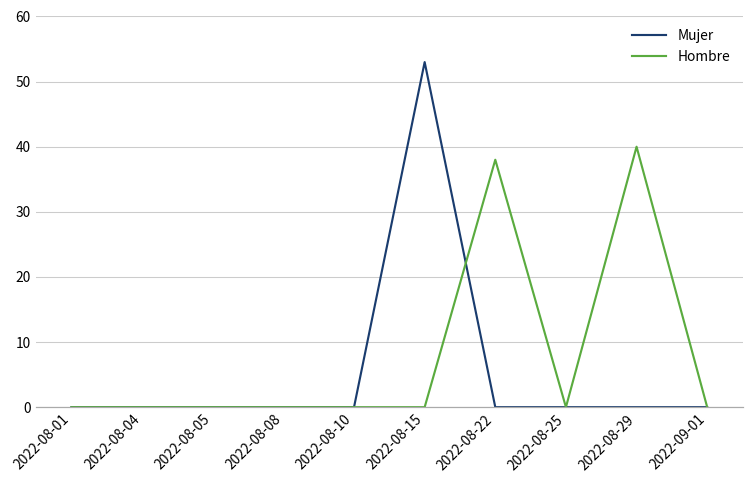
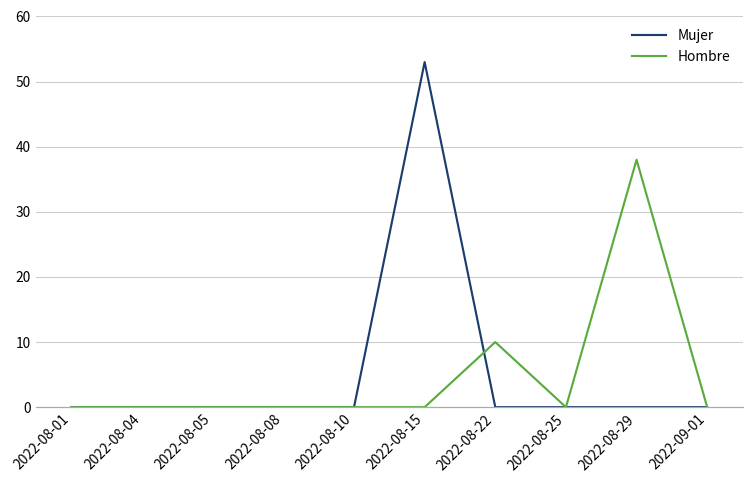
  {
    "Mujer": {
      "2022-08-15": 53,
      "2022-08-22": 0,
      "2022-08-29": 0
    },
    "Hombre": {
      "2022-08-15": 0,
-     "2022-08-22": 38,
-     "2022-08-29": 40
+     "2022-08-22": 10,
+     "2022-08-29": 38
    }
  }
